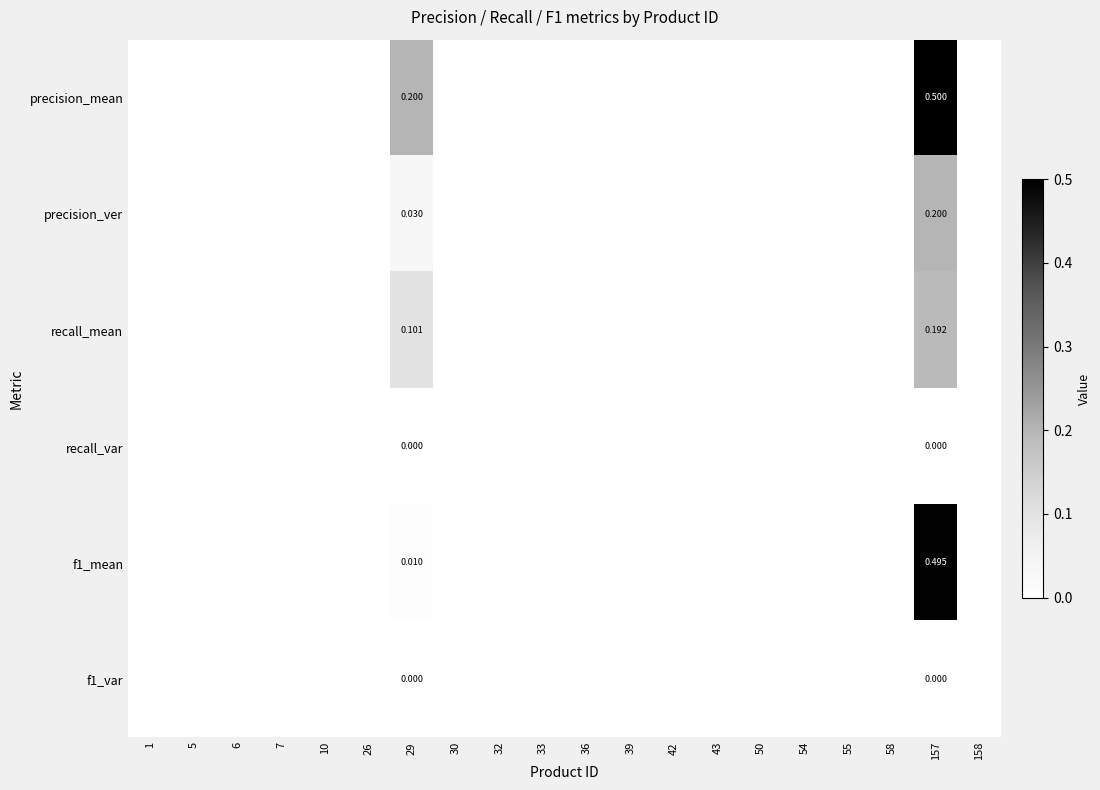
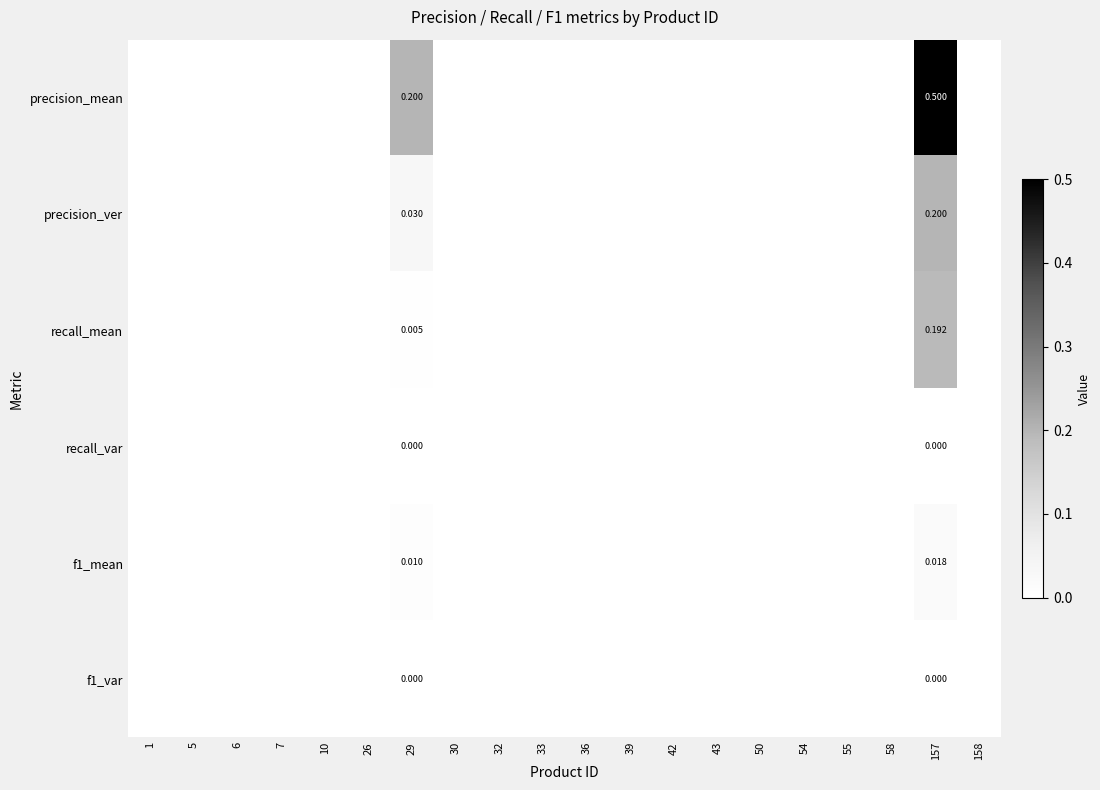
  {
    "precision_mean": {
      "29": 0.200,
      "157": 0.500
    },
    "precision_ver": {
      "29": 0.030,
      "157": 0.200
    },
    "recall_mean": {
-     "29": 0.101,
+     "29": 0.005,
      "157": 0.192
    },
    "recall_var": {
      "29": 0.000,
      "157": 0.000
    },
    "f1_mean": {
      "29": 0.010,
-     "157": 0.495
+     "157": 0.018
    },
    "f1_var": {
      "29": 0.000,
      "157": 0.000
    }
  }
